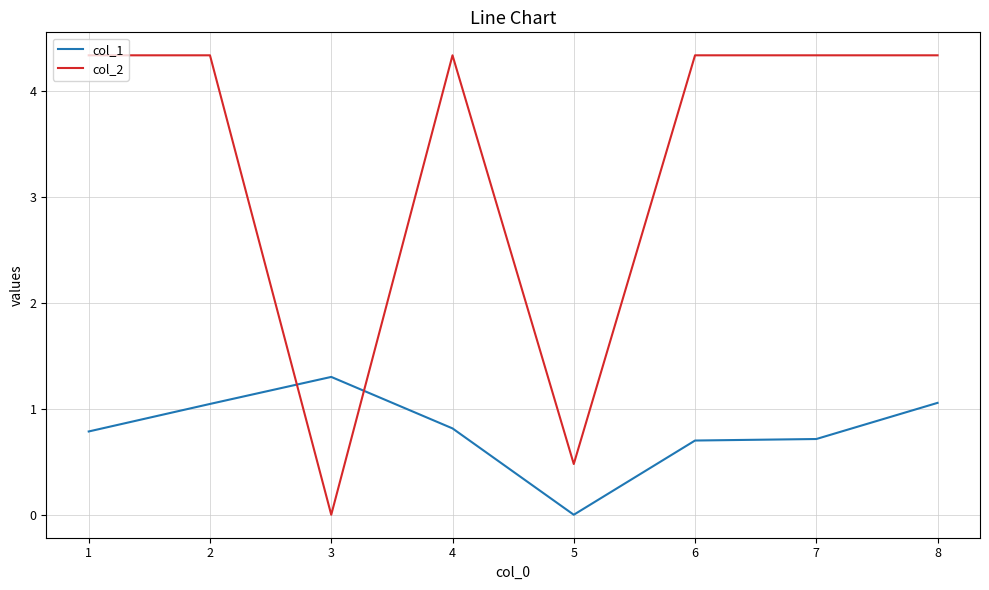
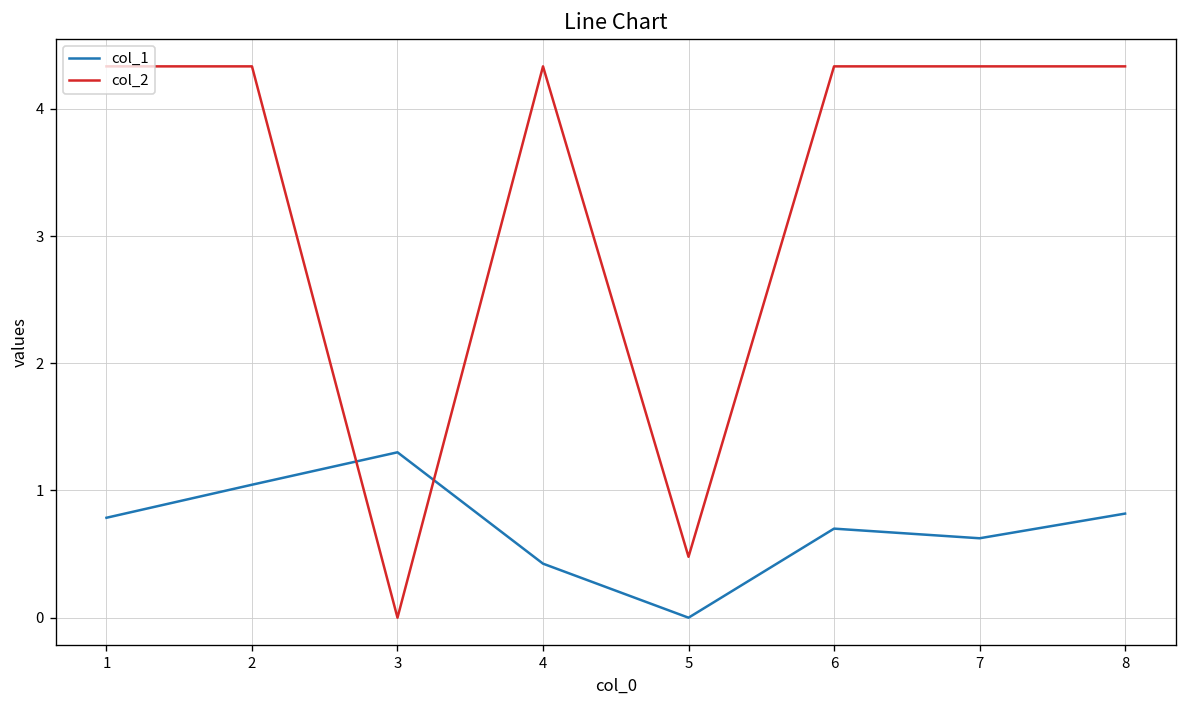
  {
    "col_1": {
      "1": 0.79,
      "2": 1.05,
      "3": 1.30,
-     "4": 0.81,
+     "4": 0.42,
      "5": 0.00,
      "6": 0.70,
-     "7": 0.71,
-     "8": 1.06
+     "7": 0.62,
+     "8": 0.82
    },
    "col_2": {
      "2": 4.33,
      "3": 0.00,
      "4": 4.33,
      "5": 0.48,
      "6": 4.33,
      "7": 4.33,
      "8": 4.33
    }
  }
